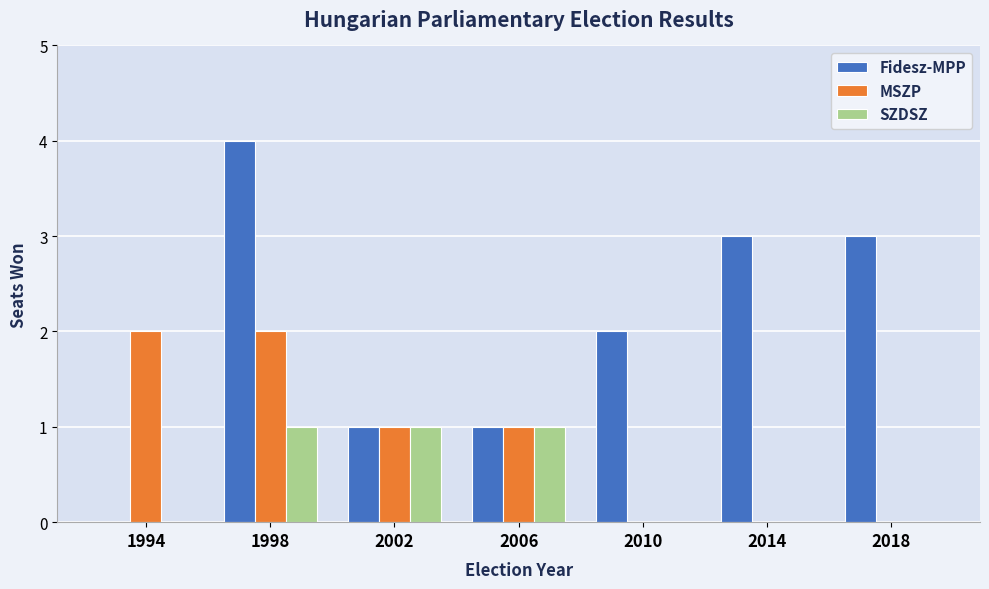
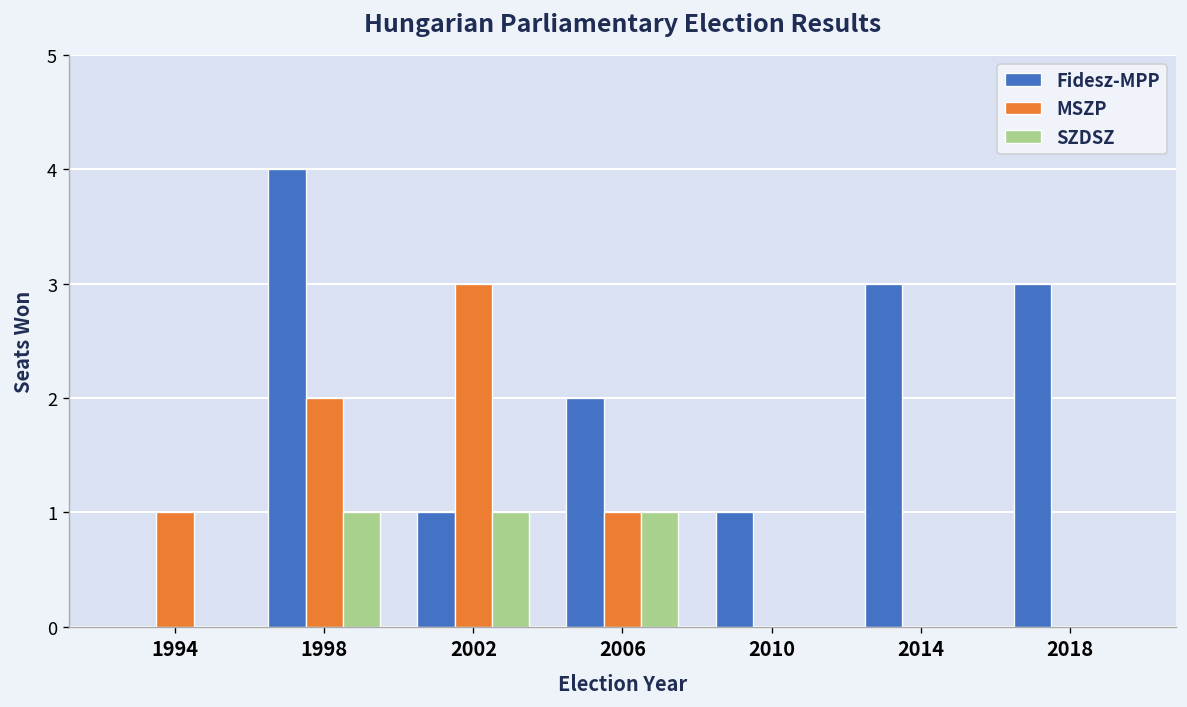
  {
    "Fidesz-MPP": {
      "1994": 0,
      "1998": 4,
      "2002": 1,
-     "2006": 1,
-     "2010": 2,
+     "2006": 2,
+     "2010": 1,
      "2014": 3,
      "2018": 3
    },
    "MSZP": {
-     "1994": 2,
+     "1994": 1,
      "1998": 2,
-     "2002": 1,
+     "2002": 3,
      "2006": 1,
      "2010": 0,
      "2014": 0,
      "2018": 0
    },
    "SZDSZ": {
      "1994": 0,
      "1998": 1,
      "2002": 1,
      "2006": 1,
      "2010": 0,
      "2014": 0,
      "2018": 0
    }
  }
